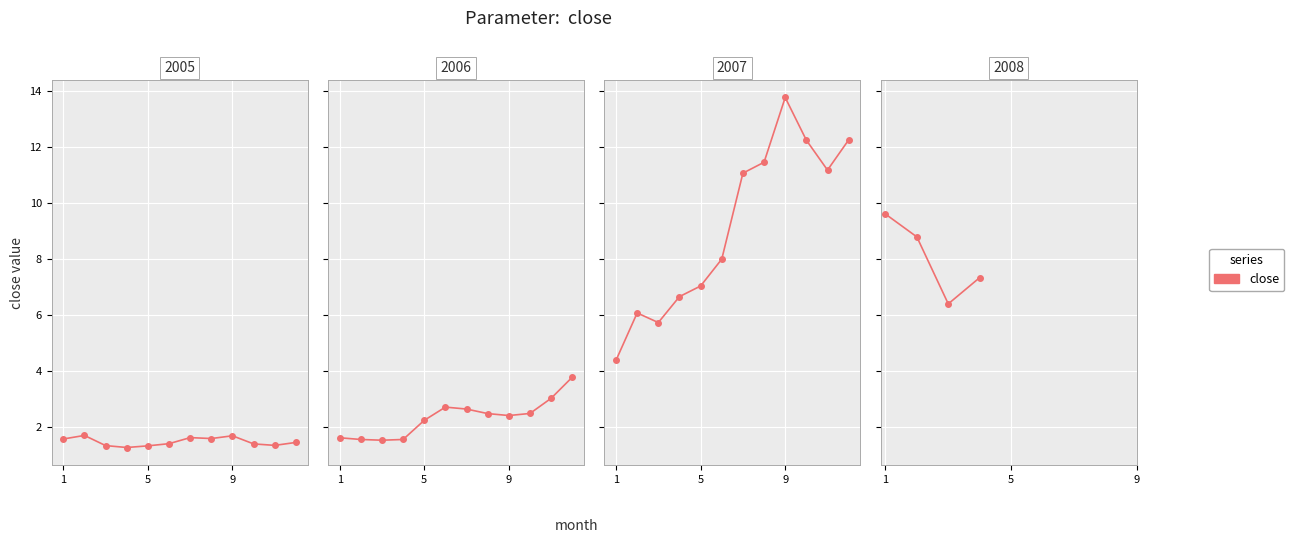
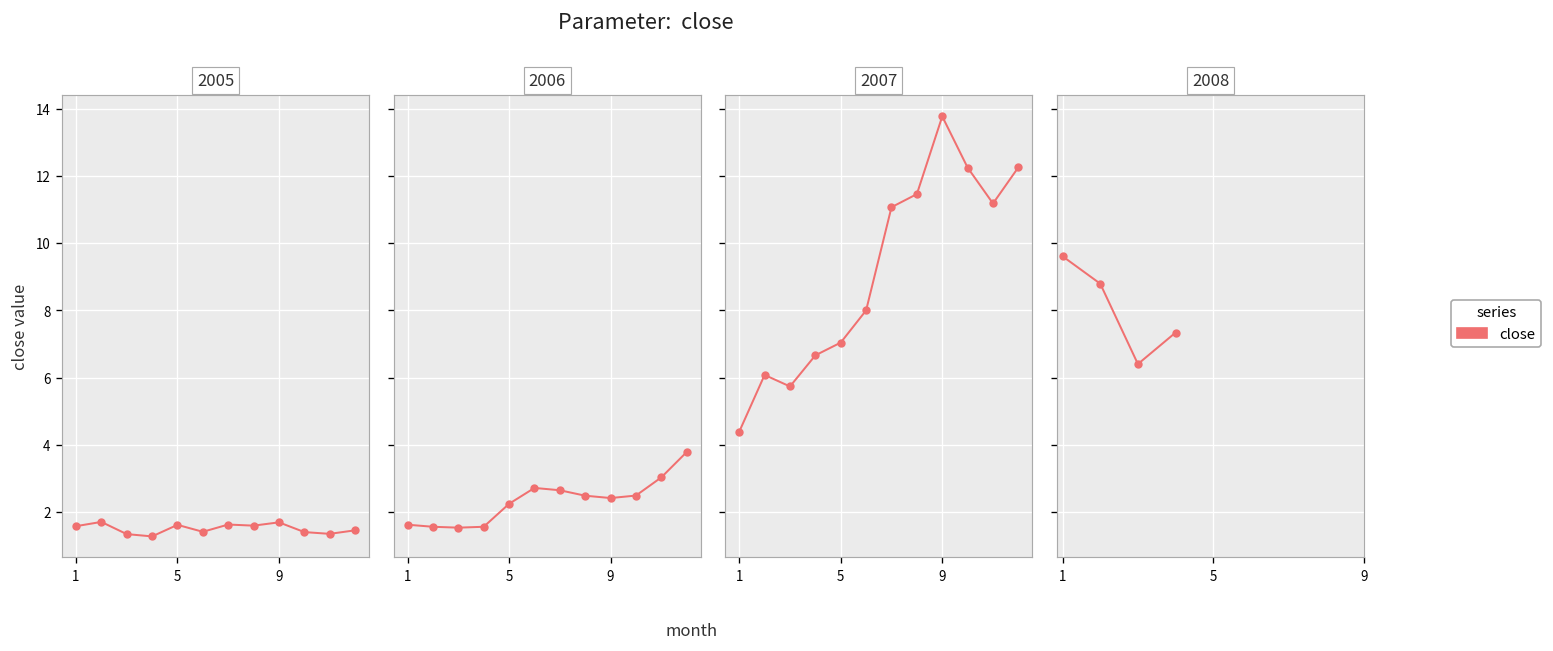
  {
    "2005": {
      "1": 1.6,
-     "5": 1.3,
+     "5": 1.6,
      "9": 1.7
    }
  }
